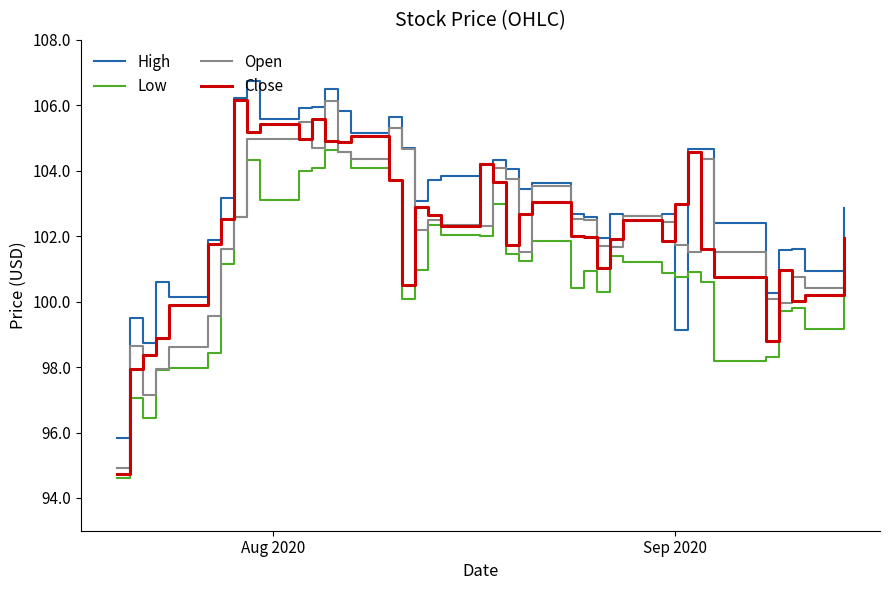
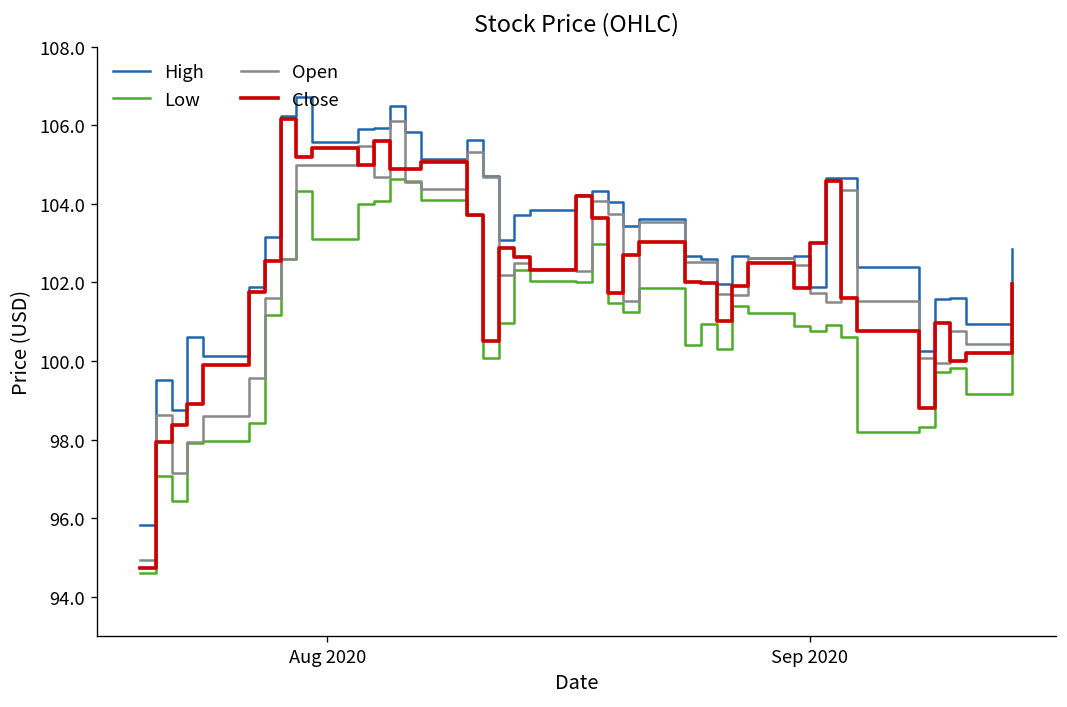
  {
    "High": {
-     "Sep 2020": 99.1
+     "Sep 2020": 101.9
    },
    "Low": {
      "Sep 2020": 100.8
    },
    "Open": {
      "Sep 2020": 101.7
    },
    "Close": {
      "Sep 2020": 103.0
    }
  }
